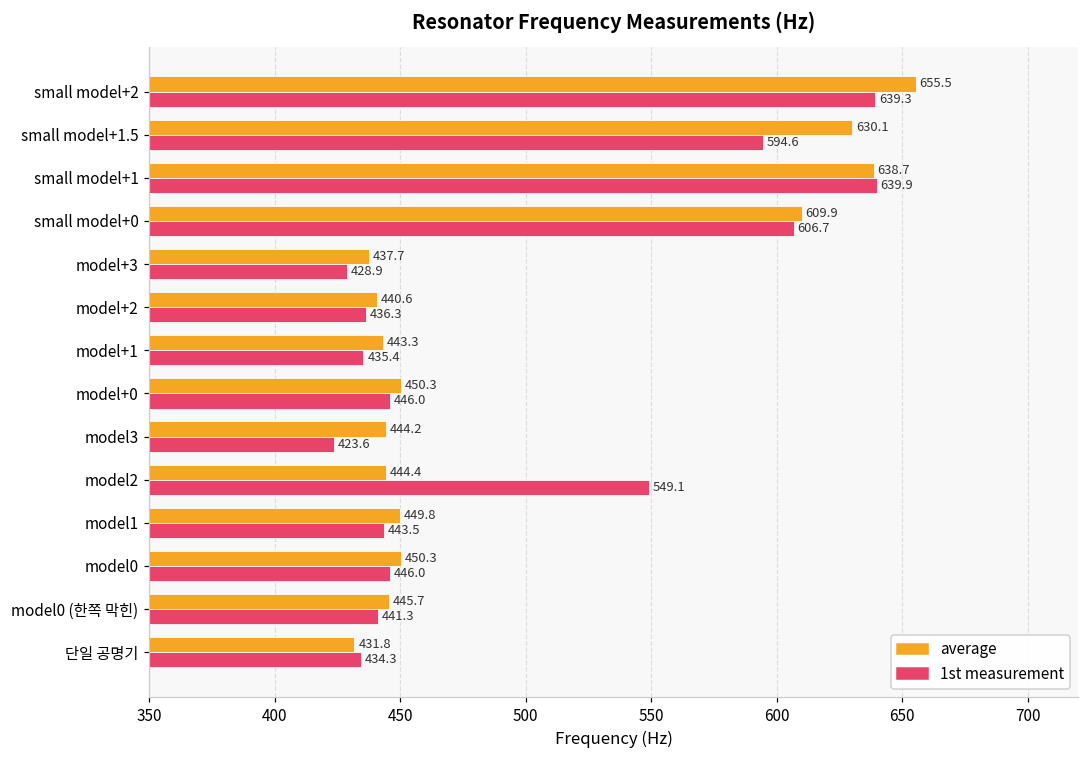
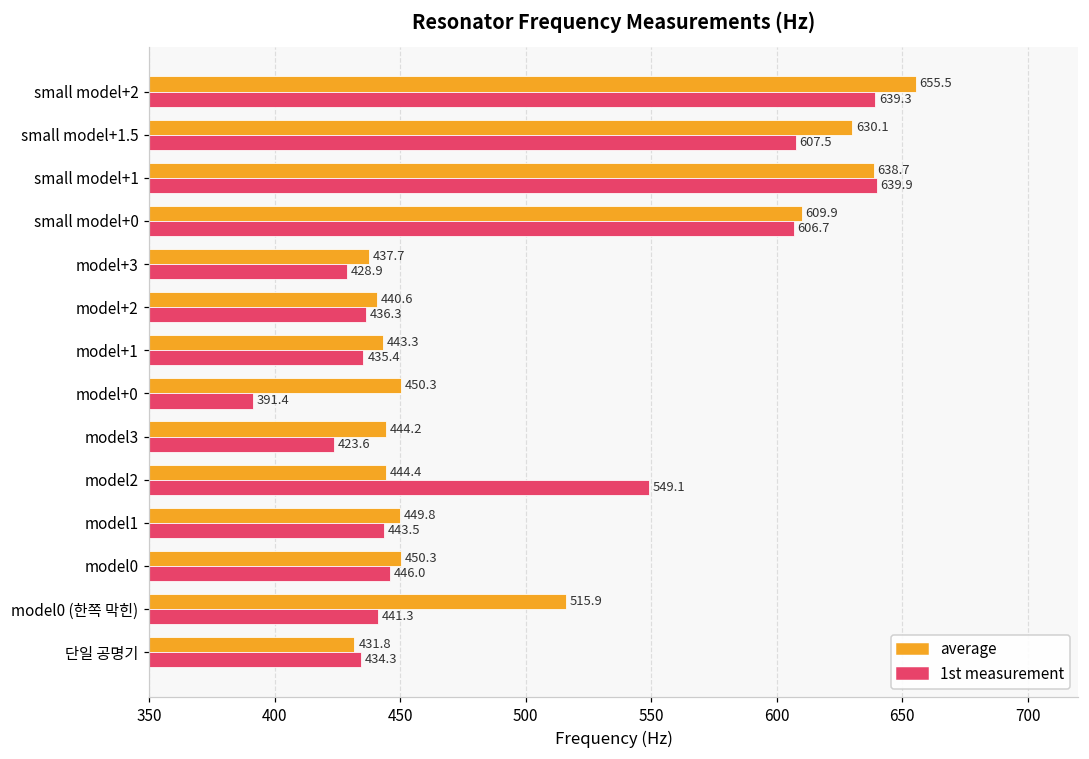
  {
    "average": {
      "small model+2": 655.5,
      "small model+1.5": 630.1,
      "small model+1": 638.7,
      "small model+0": 609.9,
      "model+3": 437.7,
      "model+2": 440.6,
      "model+1": 443.3,
      "model+0": 450.3,
      "model3": 444.2,
      "model2": 444.4,
      "model1": 449.8,
      "model0": 450.3,
-     "model0 (한쪽 막힌)": 445.7,
+     "model0 (한쪽 막힌)": 515.9,
      "단일 공명기": 431.8
    },
    "1st measurement": {
      "small model+2": 639.3,
-     "small model+1.5": 594.6,
+     "small model+1.5": 607.5,
      "small model+1": 639.9,
      "small model+0": 606.7,
      "model+3": 428.9,
      "model+2": 436.3,
      "model+1": 435.4,
-     "model+0": 446.0,
+     "model+0": 391.4,
      "model3": 423.6,
      "model2": 549.1,
      "model1": 443.5,
      "model0": 446.0,
      "model0 (한쪽 막힌)": 441.3,
      "단일 공명기": 434.3
    }
  }
